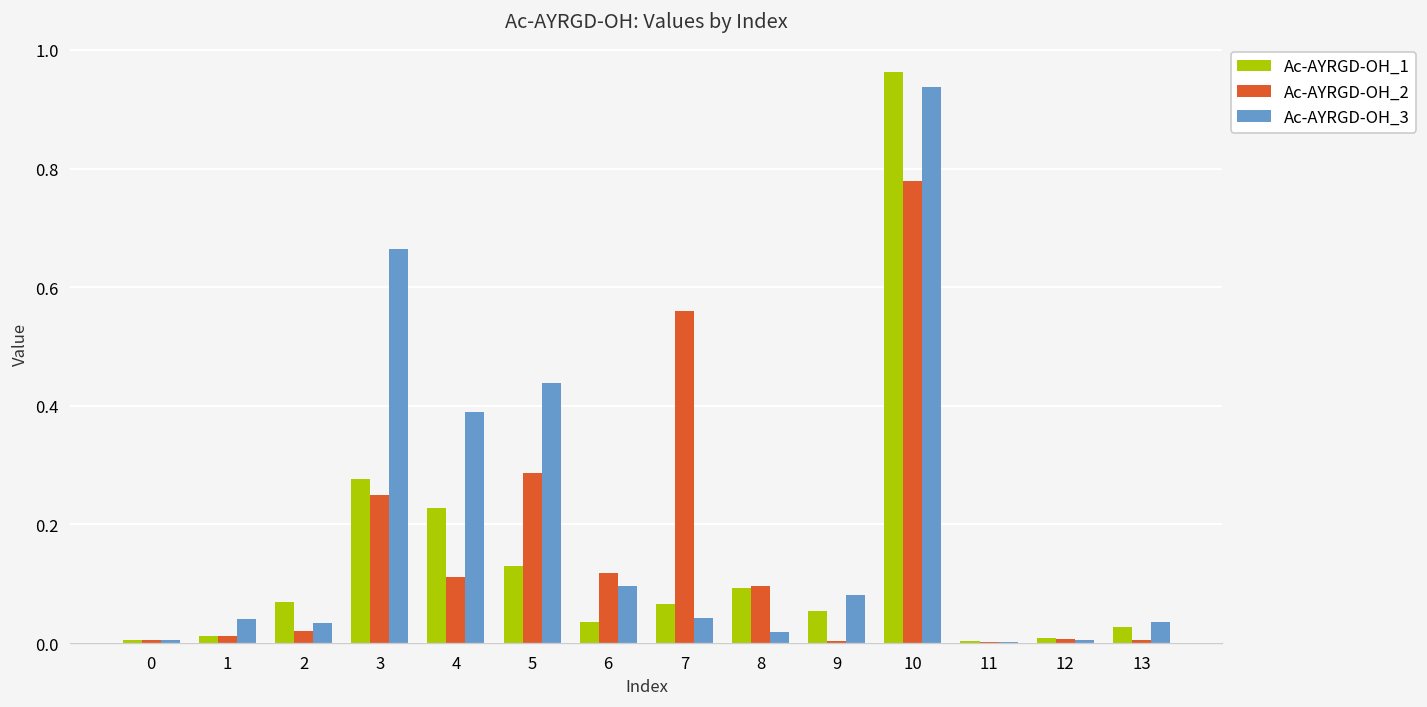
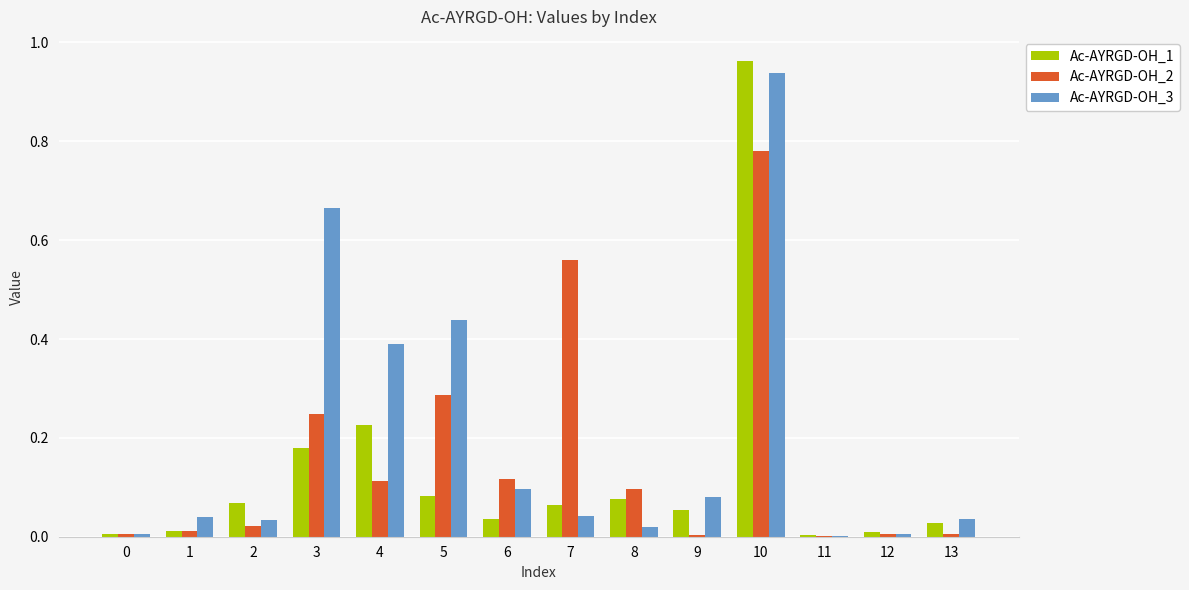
  {
    "Ac-AYRGD-OH_1": {
      "1": 0.01,
      "2": 0.07,
-     "3": 0.28,
+     "3": 0.18,
      "4": 0.23,
-     "5": 0.13,
+     "5": 0.08,
      "6": 0.03,
      "7": 0.07,
-     "8": 0.09,
+     "8": 0.08,
      "9": 0.05,
      "10": 0.96,
      "12": 0.01,
      "13": 0.03
    },
    "Ac-AYRGD-OH_2": {
      "1": 0.01,
      "2": 0.02,
      "3": 0.25,
      "4": 0.11,
      "5": 0.29,
      "6": 0.12,
      "7": 0.56,
      "8": 0.10,
      "10": 0.78,
      "12": 0.01,
      "13": 0.01
    },
    "Ac-AYRGD-OH_3": {
      "1": 0.04,
      "2": 0.03,
      "3": 0.67,
      "4": 0.39,
      "5": 0.44,
      "6": 0.10,
      "7": 0.04,
      "8": 0.02,
      "9": 0.08,
      "10": 0.94,
      "12": 0.01,
      "13": 0.04
    }
  }
